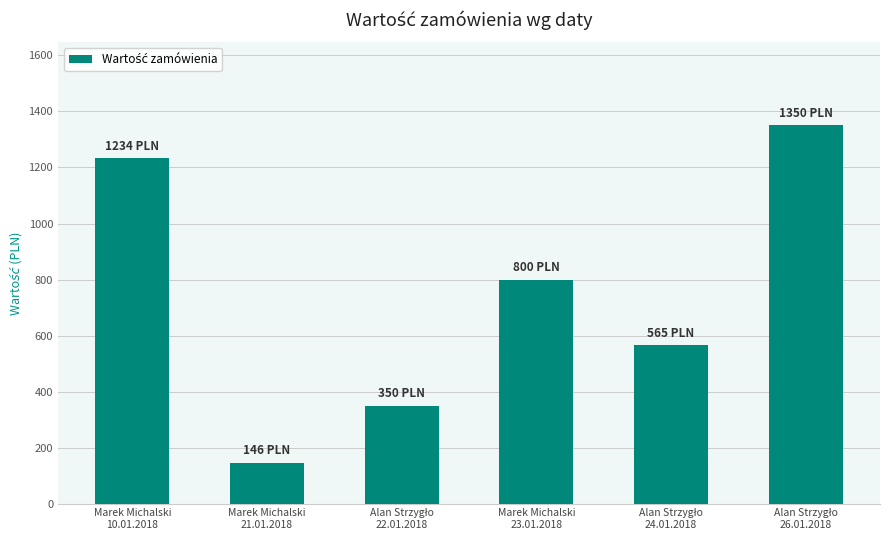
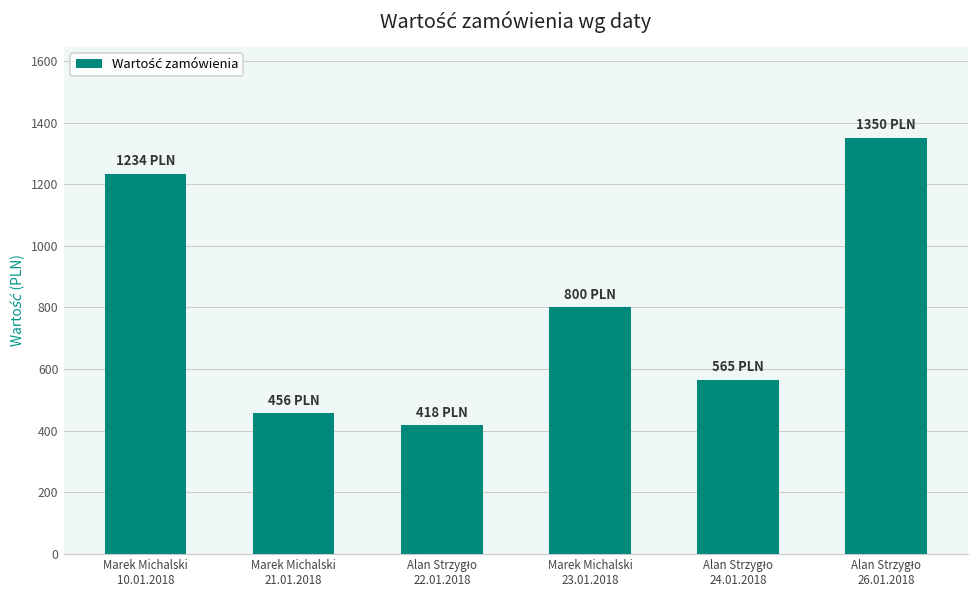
  {
    "Marek Michalski 10.01.2018": 1234,
-   "Marek Michalski 21.01.2018": 146,
-   "Alan Strzygło 22.01.2018": 350,
+   "Marek Michalski 21.01.2018": 456,
+   "Alan Strzygło 22.01.2018": 418,
    "Marek Michalski 23.01.2018": 800,
    "Alan Strzygło 24.01.2018": 565,
    "Alan Strzygło 26.01.2018": 1350
  }
